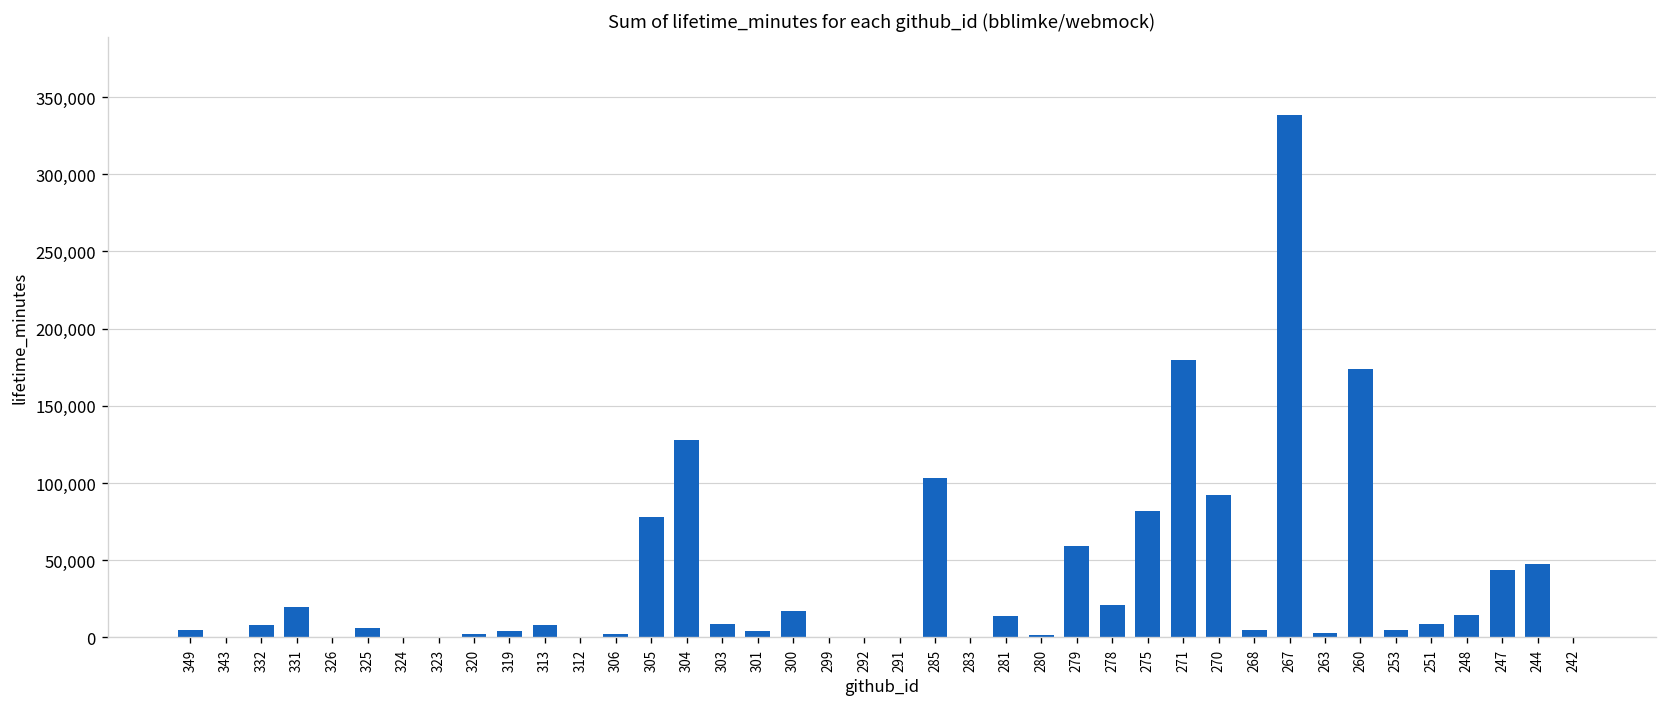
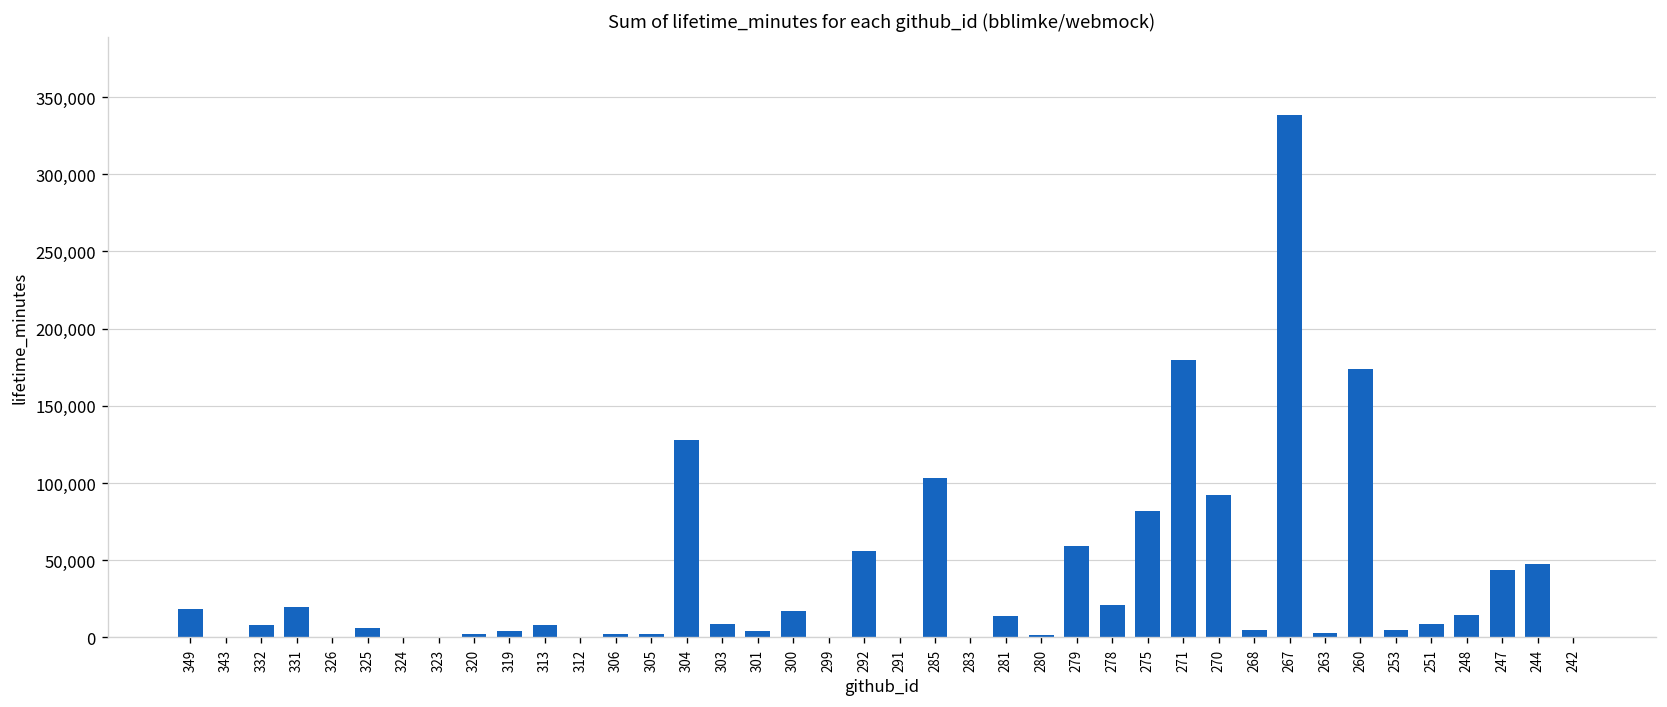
  {
-   "349": "5,000",
+   "349": "18,000",
    "332": "8,000",
    "331": "20,000",
    "325": "6,000",
    "320": "2,000",
    "319": "4,000",
    "313": "8,000",
    "306": "2,000",
-   "305": "78,000",
+   "305": "2,000",
    "304": "128,000",
    "303": "9,000",
    "301": "4,000",
    "300": "17,000",
-   "292": "0",
+   "292": "56,000",
    "285": "103,000",
    "281": "14,000",
    "279": "59,000",
    "278": "21,000",
    "275": "82,000",
    "271": "180,000",
    "270": "92,000",
    "268": "5,000",
    "267": "338,000",
    "263": "3,000",
    "260": "174,000",
    "253": "5,000",
    "251": "9,000",
    "248": "15,000",
    "247": "44,000",
    "244": "47,000",
    "242": "0"
  }
